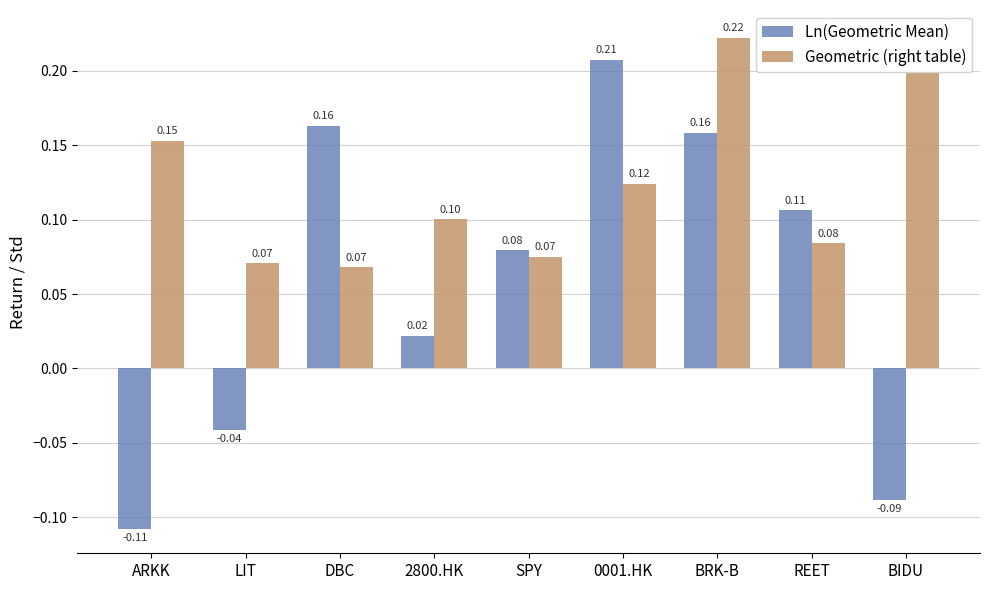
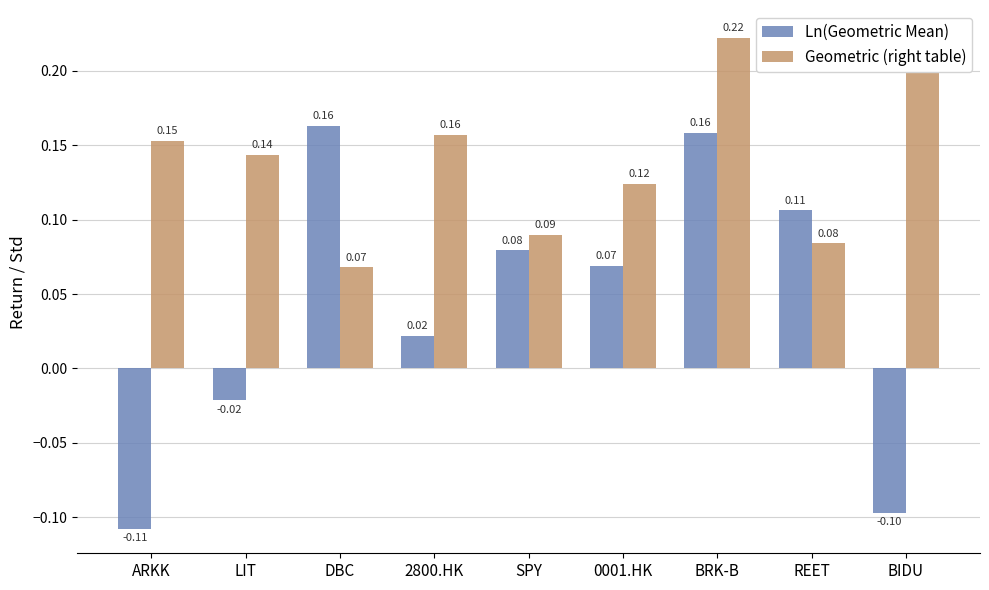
  {
    "Ln(Geometric Mean)": {
      "ARKK": -0.11,
-     "LIT": -0.04,
+     "LIT": -0.02,
      "DBC": 0.16,
      "2800.HK": 0.02,
      "SPY": 0.08,
-     "0001.HK": 0.21,
+     "0001.HK": 0.07,
      "BRK-B": 0.16,
      "REET": 0.11,
-     "BIDU": -0.09
+     "BIDU": -0.10
    },
    "Geometric (right table)": {
      "ARKK": 0.15,
-     "LIT": 0.07,
+     "LIT": 0.14,
      "DBC": 0.07,
-     "2800.HK": 0.10,
-     "SPY": 0.07,
+     "2800.HK": 0.16,
+     "SPY": 0.09,
      "0001.HK": 0.12,
      "BRK-B": 0.22,
      "REET": 0.08
    }
  }
